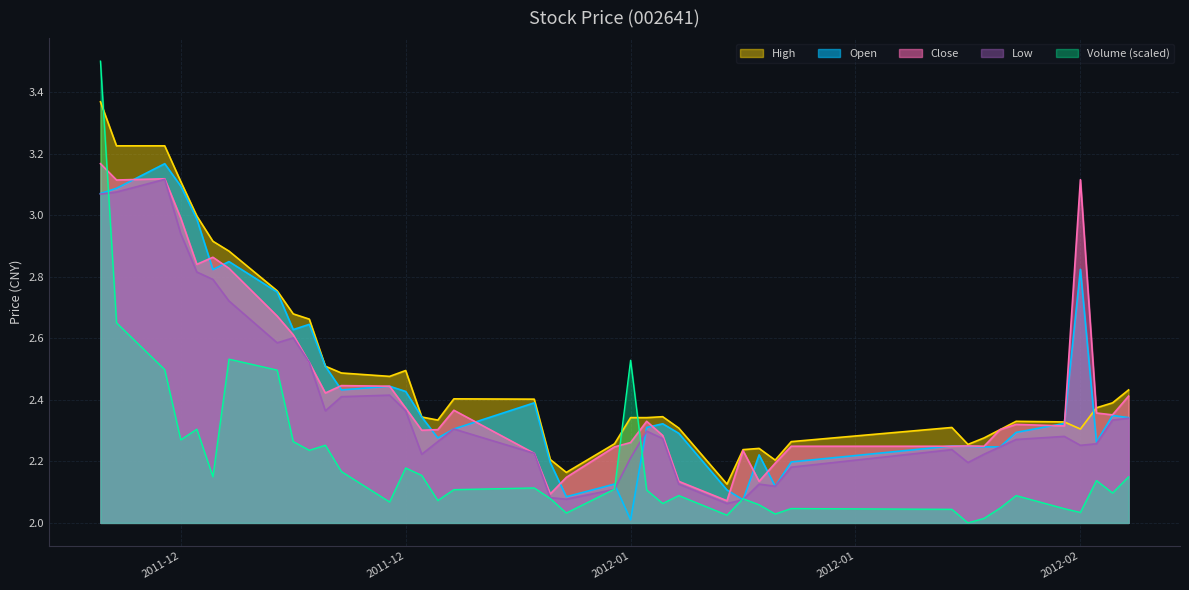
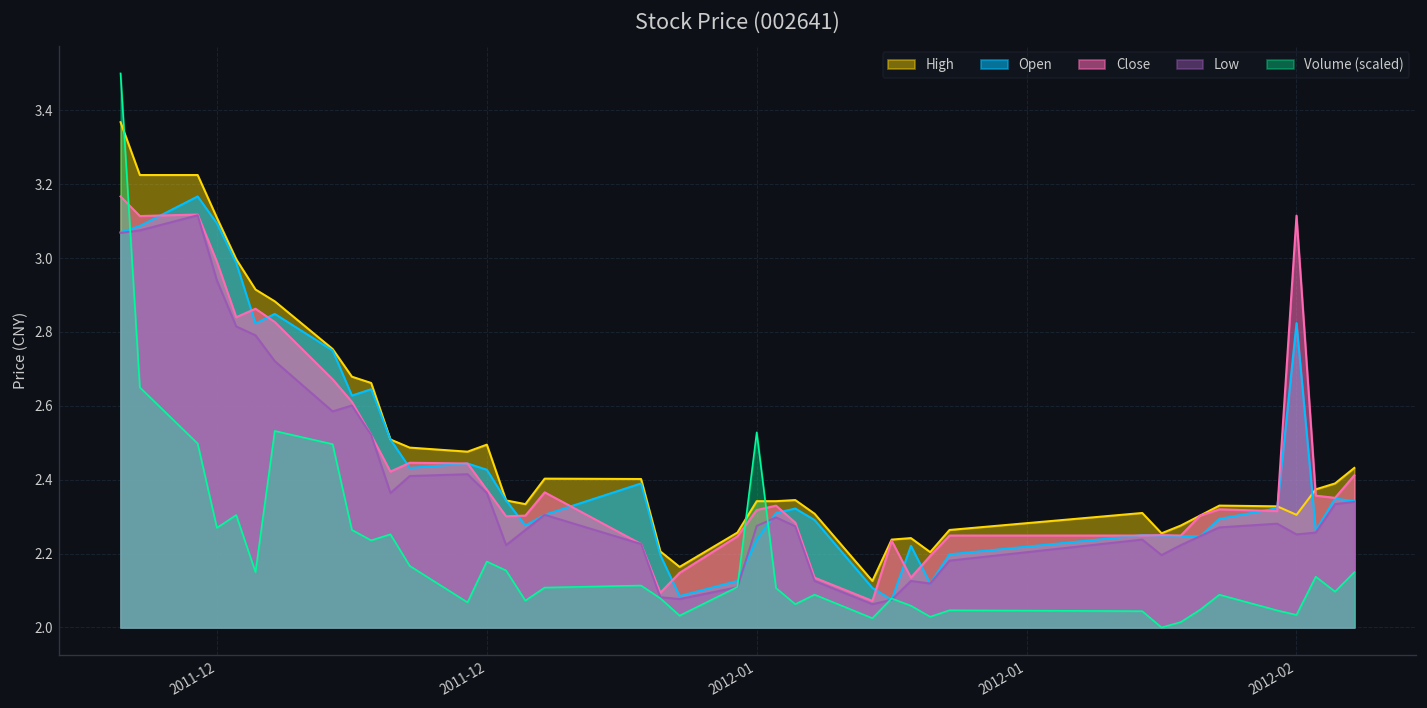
  {
    "High": {
      "2012-01": 2.34,
      "2012-02": 2.31
    },
    "Open": {
-     "2012-01": 2.01,
+     "2012-01": 2.24,
      "2012-02": 2.82
    },
    "Close": {
-     "2012-01": 2.26,
+     "2012-01": 2.32,
      "2012-02": 3.12
    },
    "Low": {
-     "2012-01": 2.21,
+     "2012-01": 2.28,
      "2012-02": 2.25
    },
    "Volume (scaled)": {
      "2012-01": 2.53,
      "2012-02": 2.03
    }
  }
